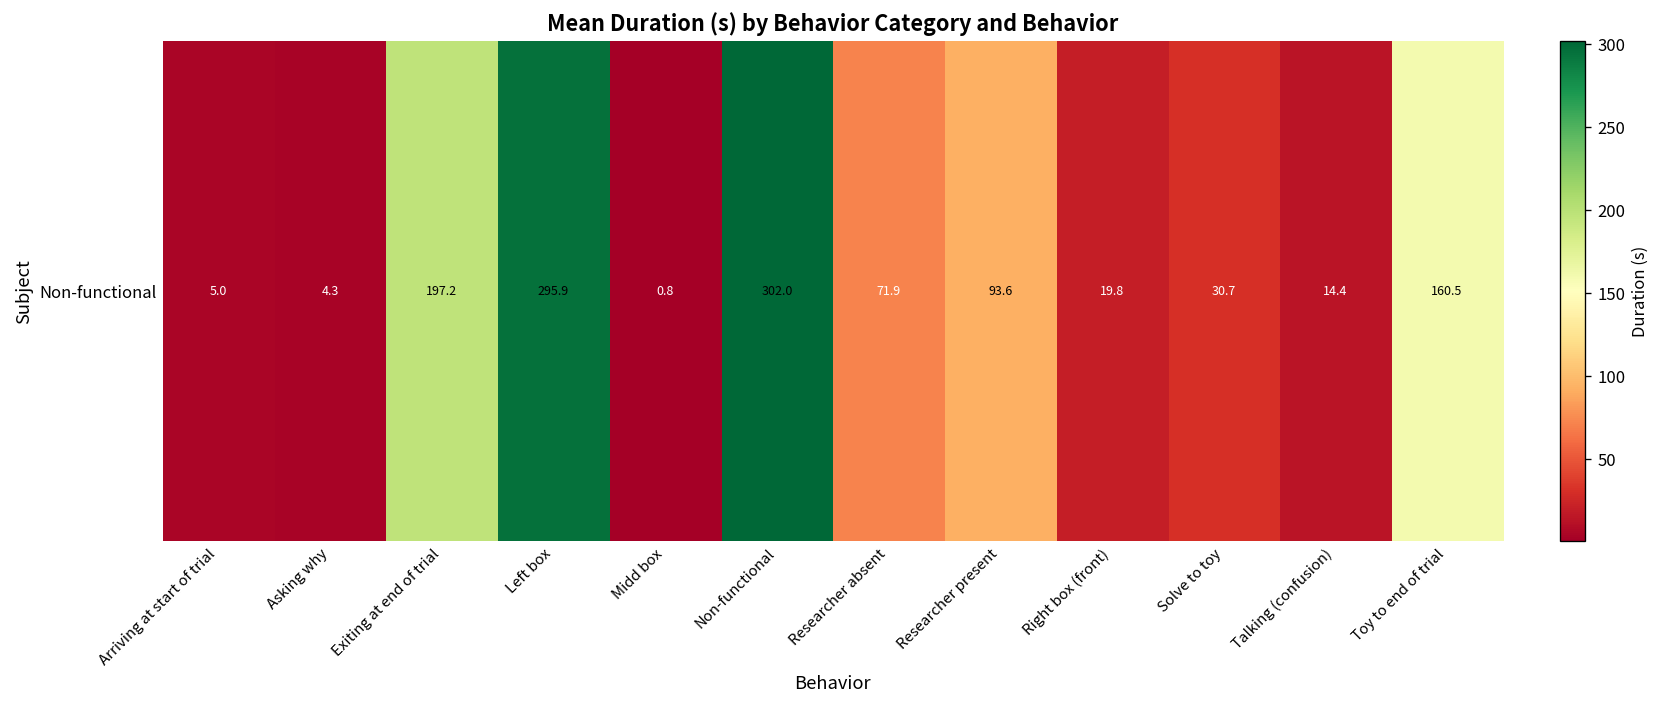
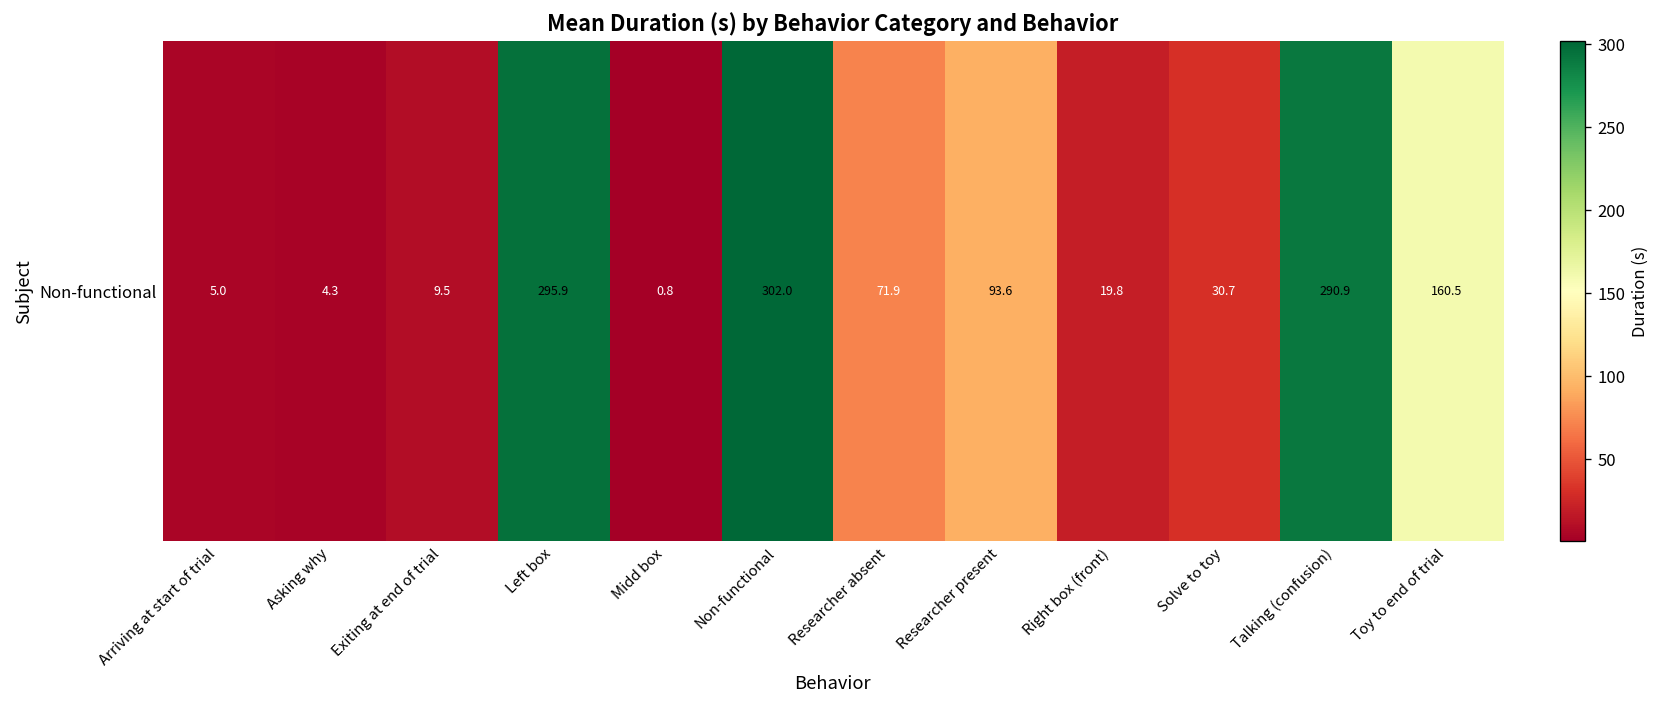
  {
    "Non-functional": {
      "Arriving at start of trial": 5.0,
      "Asking why": 4.3,
-     "Exiting at end of trial": 197.2,
+     "Exiting at end of trial": 9.5,
      "Left box": 295.9,
      "Midd box": 0.8,
      "Non-functional": 302.0,
      "Researcher absent": 71.9,
      "Researcher present": 93.6,
      "Right box (front)": 19.8,
      "Solve to toy": 30.7,
-     "Talking (confusion)": 14.4,
+     "Talking (confusion)": 290.9,
      "Toy to end of trial": 160.5
    }
  }
